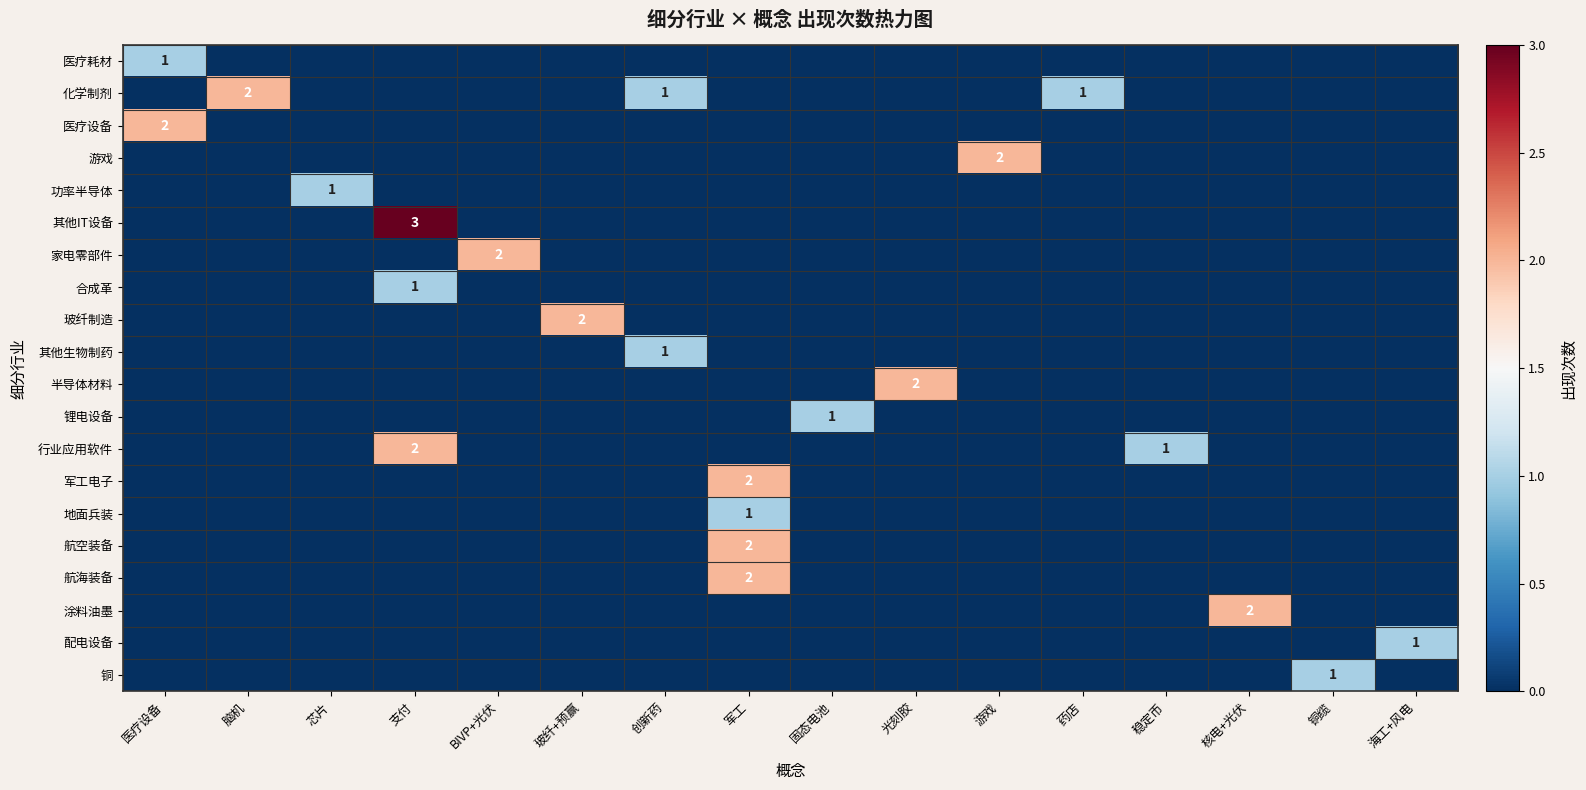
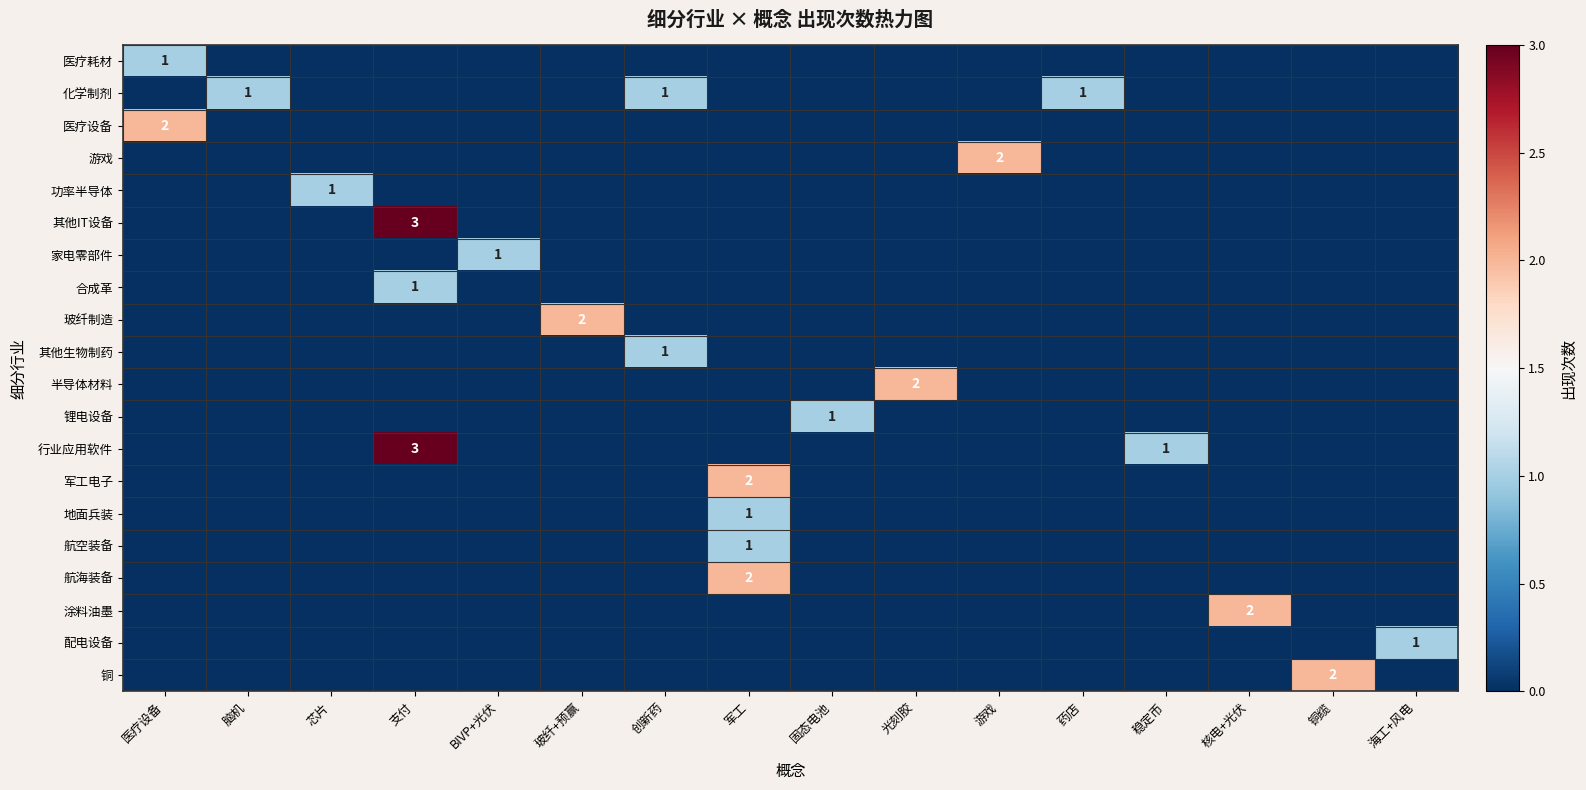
  {
    "医疗耗材": {
      "医疗设备": 1
    },
    "化学制剂": {
-     "脑机": 2,
+     "脑机": 1,
      "创新药": 1,
      "药店": 1
    },
    "医疗设备": {
      "医疗设备": 2
    },
    "游戏": {
      "游戏": 2
    },
    "功率半导体": {
      "芯片": 1
    },
    "其他IT设备": {
      "支付": 3
    },
    "家电零部件": {
-     "BIVP+光伏": 2
+     "BIVP+光伏": 1
    },
    "合成革": {
      "支付": 1
    },
    "玻纤制造": {
      "玻纤+预赢": 2
    },
    "其他生物制药": {
      "创新药": 1
    },
    "半导体材料": {
      "光刻胶": 2
    },
    "锂电设备": {
      "固态电池": 1
    },
    "行业应用软件": {
-     "支付": 2,
+     "支付": 3,
      "稳定币": 1
    },
    "军工电子": {
      "军工": 2
    },
    "地面兵装": {
      "军工": 1
    },
    "航空装备": {
-     "军工": 2
+     "军工": 1
    },
    "航海装备": {
      "军工": 2
    },
    "涂料油墨": {
      "核电+光伏": 2
    },
    "配电设备": {
      "海工+风电": 1
    },
    "铜": {
-     "铜缆": 1
+     "铜缆": 2
    }
  }
